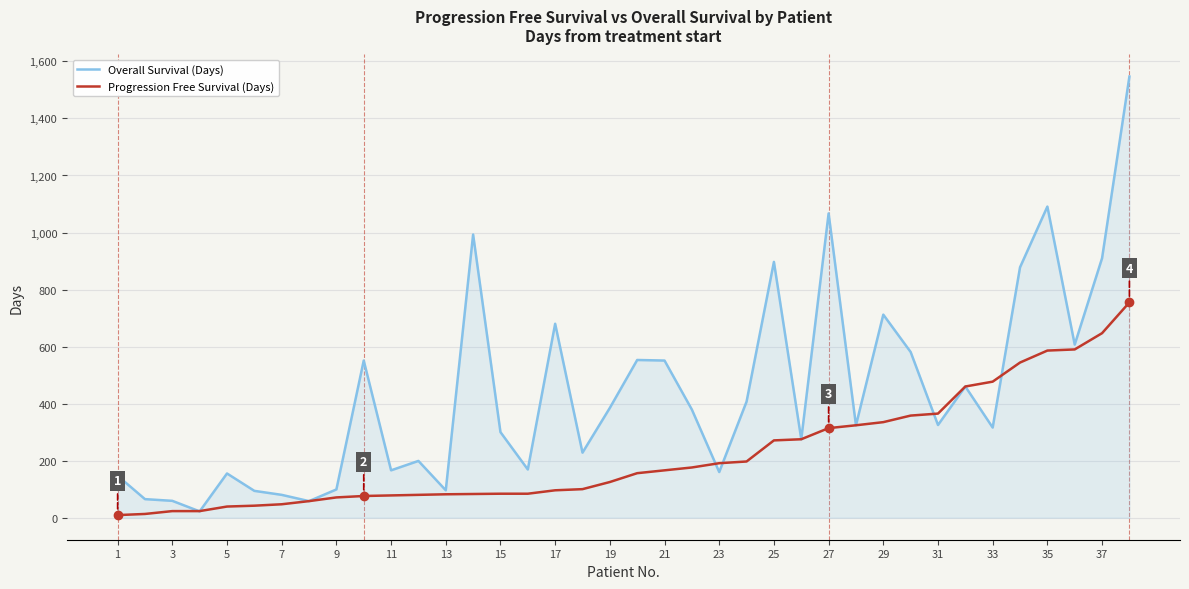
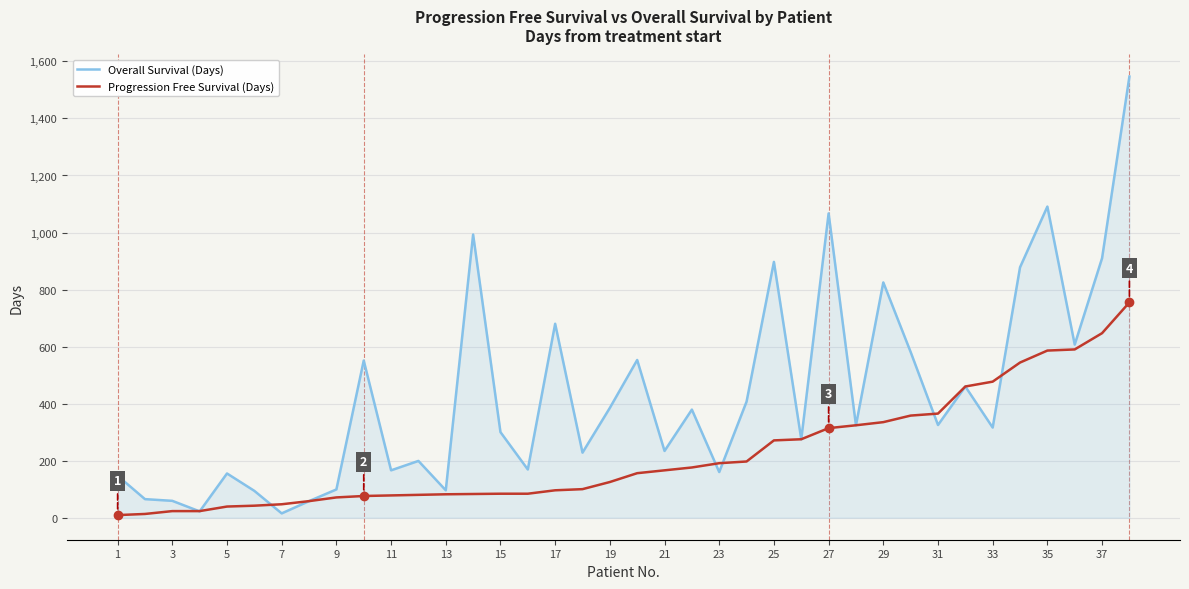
  {
    "Overall Survival (Days)": {
      "3": "60",
      "5": "160",
-     "7": "80",
+     "7": "20",
      "9": "100",
      "11": "170",
      "13": "100",
      "15": "300",
      "17": "680",
      "19": "390",
-     "21": "550",
+     "21": "230",
      "23": "160",
      "25": "900",
      "27": "1,070",
-     "29": "710",
+     "29": "830",
      "31": "330",
      "33": "320",
      "35": "1,090",
      "37": "910"
    }
  }
